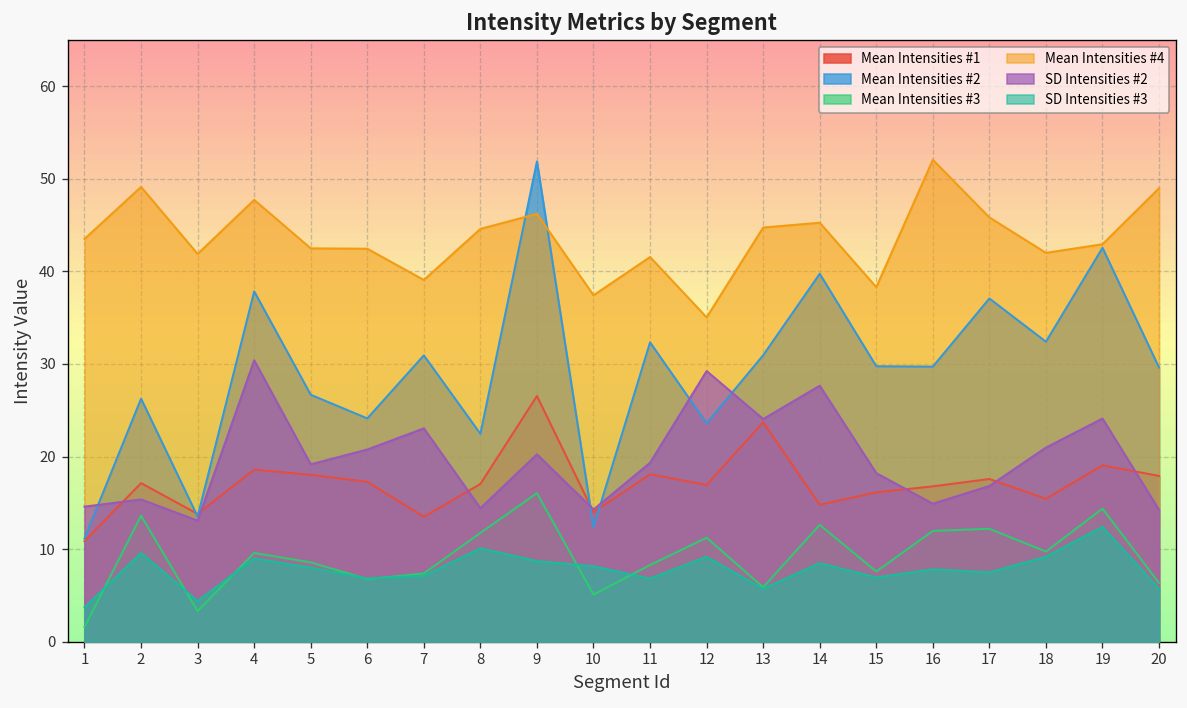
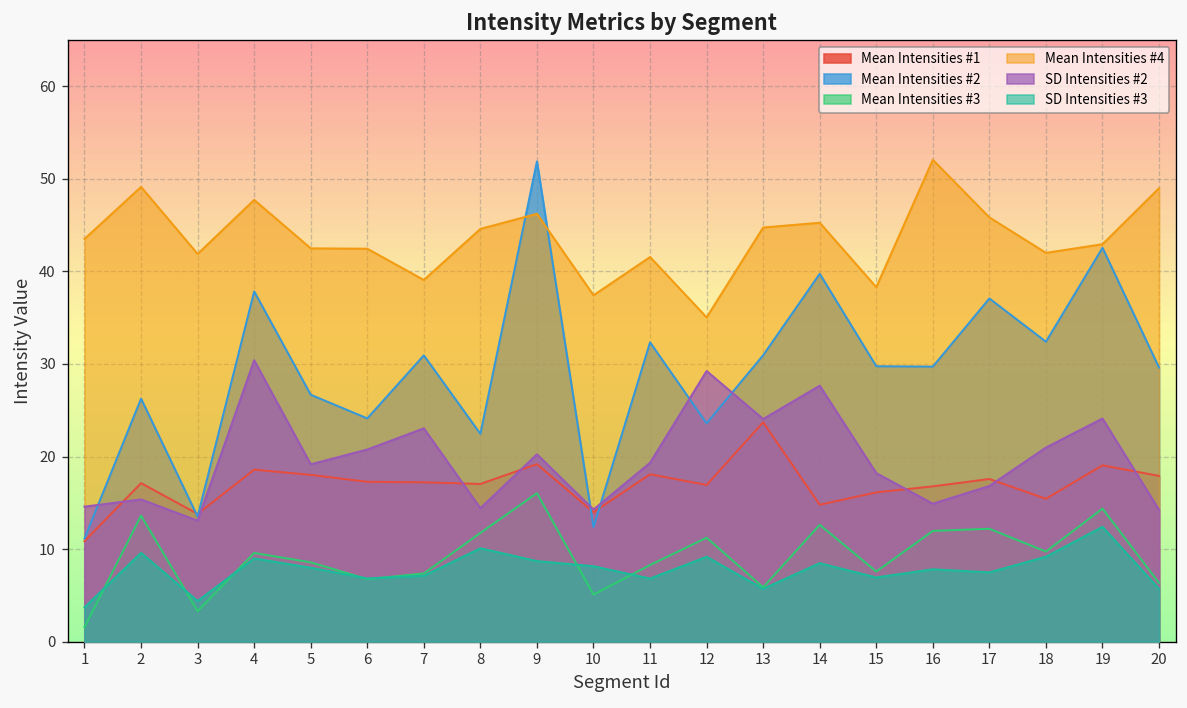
  {
    "Mean Intensities #1": {
      "2": 17,
      "4": 19,
      "5": 18,
      "6": 17,
-     "7": 13,
+     "7": 17,
      "8": 17,
-     "9": 27,
+     "9": 19,
      "11": 18,
      "12": 17,
      "13": 24,
      "14": 15,
      "15": 16,
      "16": 17,
      "17": 18,
      "18": 15,
      "19": 19,
      "20": 18
    },
    "Mean Intensities #2": {
      "2": 26,
      "4": 38,
      "5": 27,
      "6": 24,
      "7": 31,
      "8": 22,
      "9": 52,
      "10": 12,
      "11": 32,
      "12": 24,
      "13": 31,
      "14": 40,
      "15": 30,
      "16": 30,
      "17": 37,
      "18": 32,
      "19": 43,
      "20": 30
    },
    "Mean Intensities #4": {
      "1": 44,
      "2": 49,
      "3": 42,
      "4": 48,
      "5": 42,
      "6": 42,
      "7": 39,
      "8": 45,
      "9": 46,
      "10": 37,
      "11": 42,
      "12": 35,
      "13": 45,
      "14": 45,
      "15": 38,
      "16": 52,
      "17": 46,
      "18": 42,
      "19": 43,
      "20": 49
    },
    "SD Intensities #2": {
      "1": 15,
      "2": 15,
      "3": 13,
      "4": 30,
      "5": 19,
      "6": 21,
      "7": 23,
      "8": 14,
      "9": 20,
      "11": 19,
      "12": 29,
      "13": 24,
      "14": 28,
      "15": 18,
      "16": 15,
      "17": 17,
      "18": 21,
      "19": 24,
      "20": 14
    }
  }
